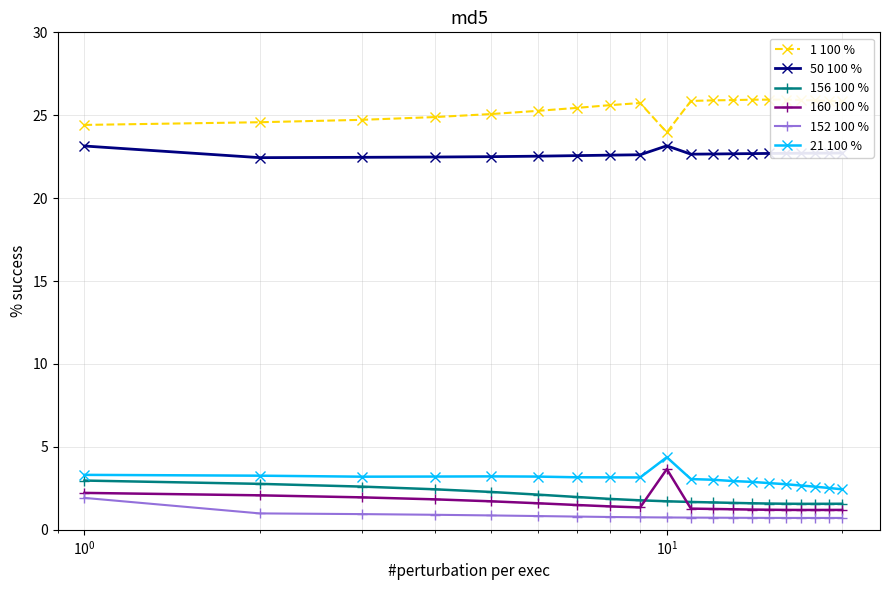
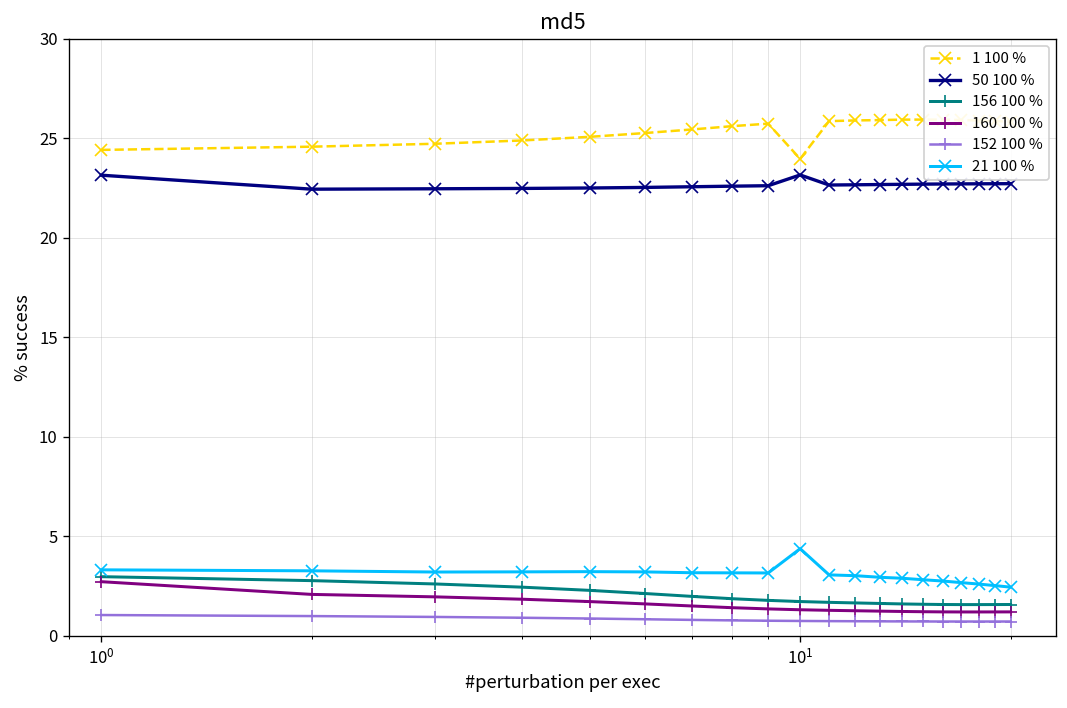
  {
    "1 100 %": {
      "10^0": 24.4,
      "10^1": 24.0
    },
    "50 100 %": {
      "10^0": 23.1,
      "10^1": 23.2
    },
    "156 100 %": {
      "10^0": 3.0,
      "10^1": 1.7
    },
    "160 100 %": {
-     "10^0": 2.2,
-     "10^1": 3.7
+     "10^0": 2.7,
+     "10^1": 1.3
    },
    "152 100 %": {
-     "10^0": 1.9,
+     "10^0": 1.0,
      "10^1": 0.7
    },
    "21 100 %": {
      "10^0": 3.3,
      "10^1": 4.4
    }
  }
